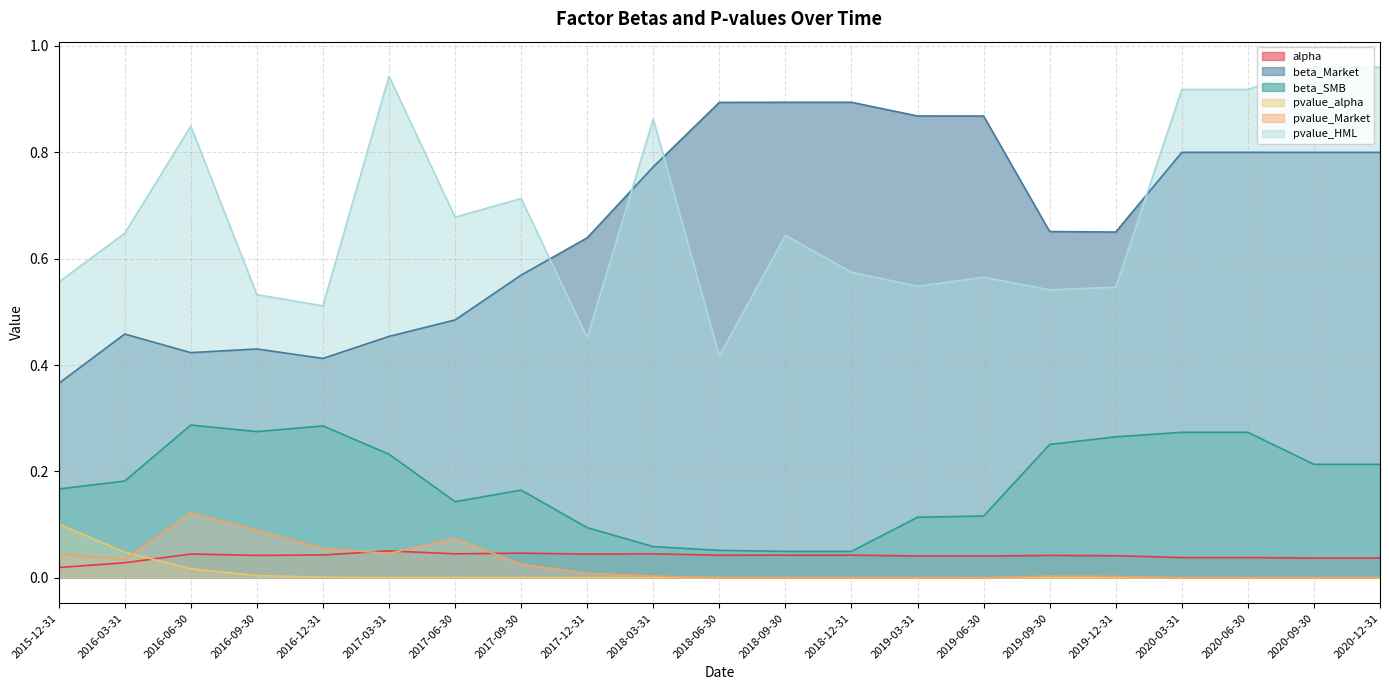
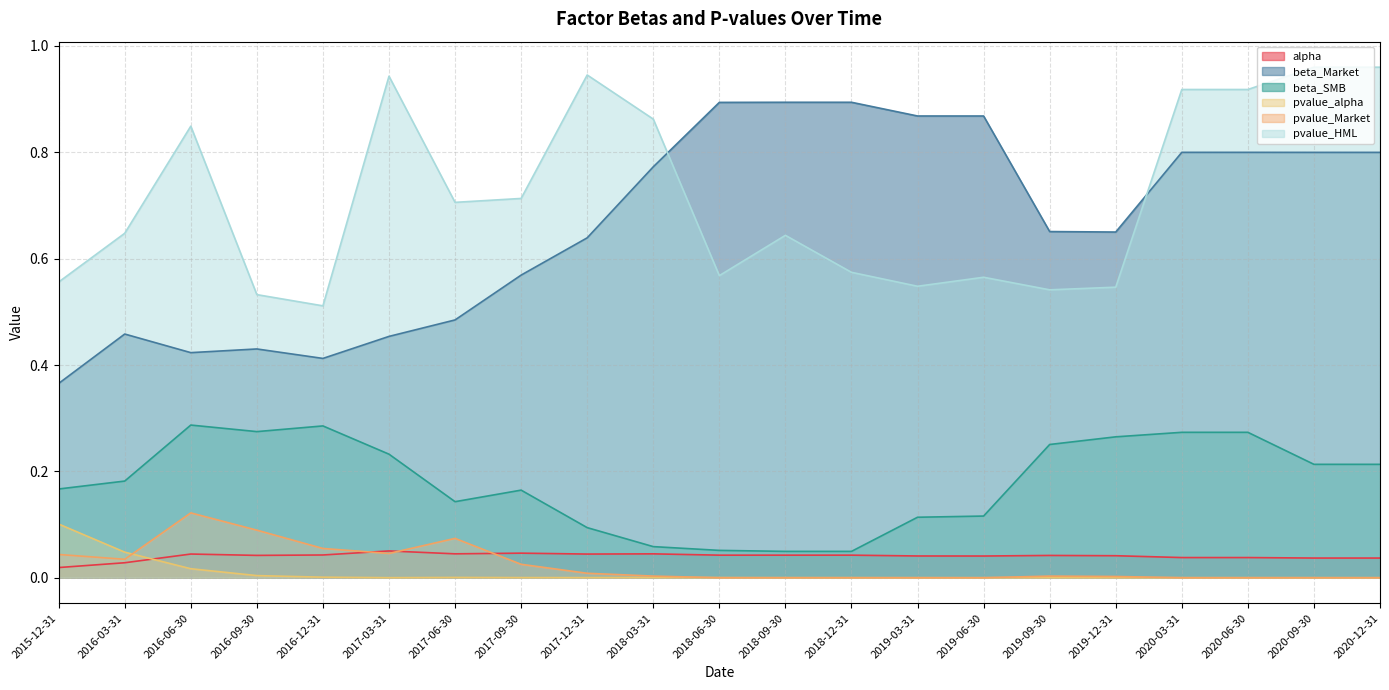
  {
    "alpha": {
      "2015-12-31": 0.02,
      "2016-03-31": 0.03,
      "2016-06-30": 0.04,
      "2016-09-30": 0.04,
      "2016-12-31": 0.04,
      "2017-06-30": 0.04,
      "2017-09-30": 0.05,
      "2017-12-31": 0.04,
      "2018-03-31": 0.04,
      "2018-06-30": 0.04,
      "2018-09-30": 0.04,
      "2018-12-31": 0.04,
      "2019-03-31": 0.04,
      "2019-06-30": 0.04,
      "2019-09-30": 0.04,
      "2019-12-31": 0.04,
      "2020-03-31": 0.04,
      "2020-06-30": 0.04,
      "2020-09-30": 0.04,
      "2020-12-31": 0.04
    },
    "pvalue_HML": {
      "2015-12-31": 0.56,
      "2016-03-31": 0.65,
      "2016-06-30": 0.85,
      "2016-09-30": 0.53,
      "2016-12-31": 0.51,
      "2017-03-31": 0.94,
-     "2017-06-30": 0.68,
+     "2017-06-30": 0.71,
      "2017-09-30": 0.71,
-     "2017-12-31": 0.45,
+     "2017-12-31": 0.95,
      "2018-03-31": 0.86,
-     "2018-06-30": 0.42,
+     "2018-06-30": 0.57,
      "2018-09-30": 0.64,
      "2018-12-31": 0.57,
      "2019-03-31": 0.55,
      "2019-06-30": 0.57,
      "2019-09-30": 0.54,
      "2019-12-31": 0.55,
      "2020-03-31": 0.92,
      "2020-06-30": 0.92,
      "2020-12-31": 0.96
    }
  }
